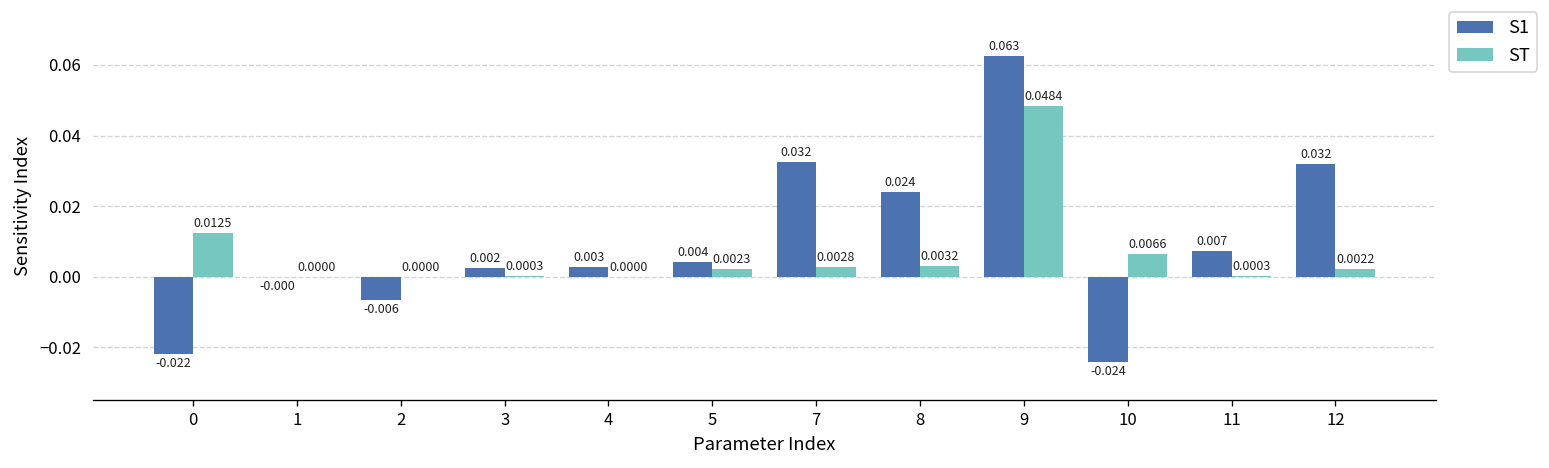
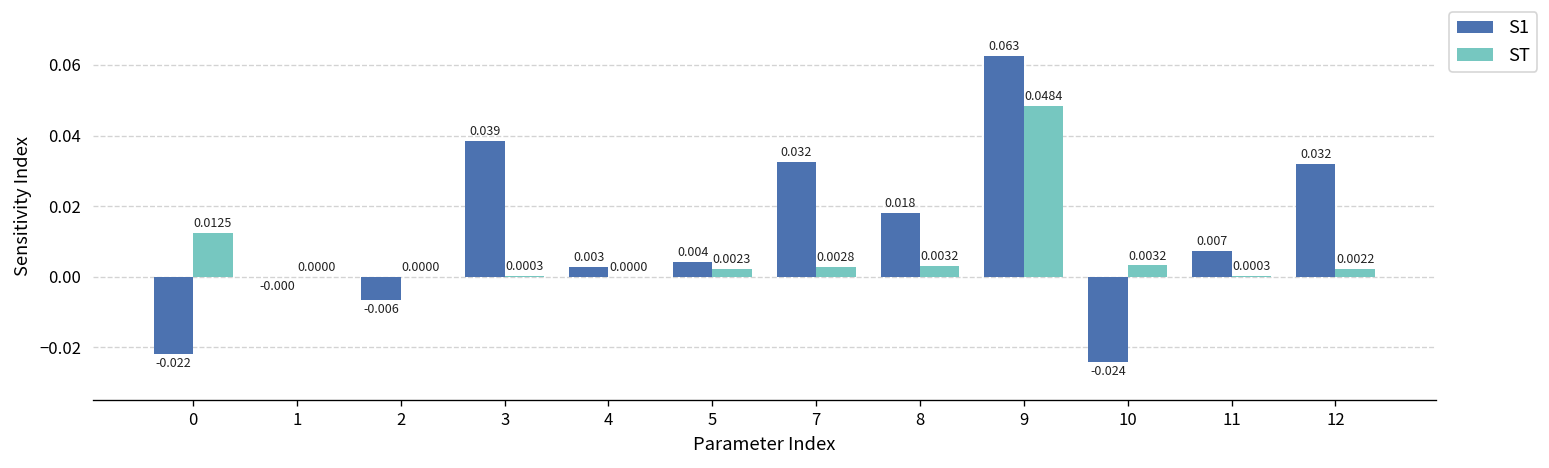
  {
    "S1": {
      "0": -0.022,
      "1": -0.000,
      "2": -0.006,
-     "3": 0.002,
+     "3": 0.039,
      "4": 0.003,
      "5": 0.004,
      "7": 0.032,
-     "8": 0.024,
+     "8": 0.018,
      "9": 0.063,
      "10": -0.024,
      "11": 0.007,
      "12": 0.032
    },
    "ST": {
      "0": 0.0125,
      "1": 0.0000,
      "2": 0.0000,
      "3": 0.0003,
      "4": 0.0000,
      "5": 0.0023,
      "7": 0.0028,
      "8": 0.0032,
      "9": 0.0484,
-     "10": 0.0066,
+     "10": 0.0032,
      "11": 0.0003,
      "12": 0.0022
    }
  }
